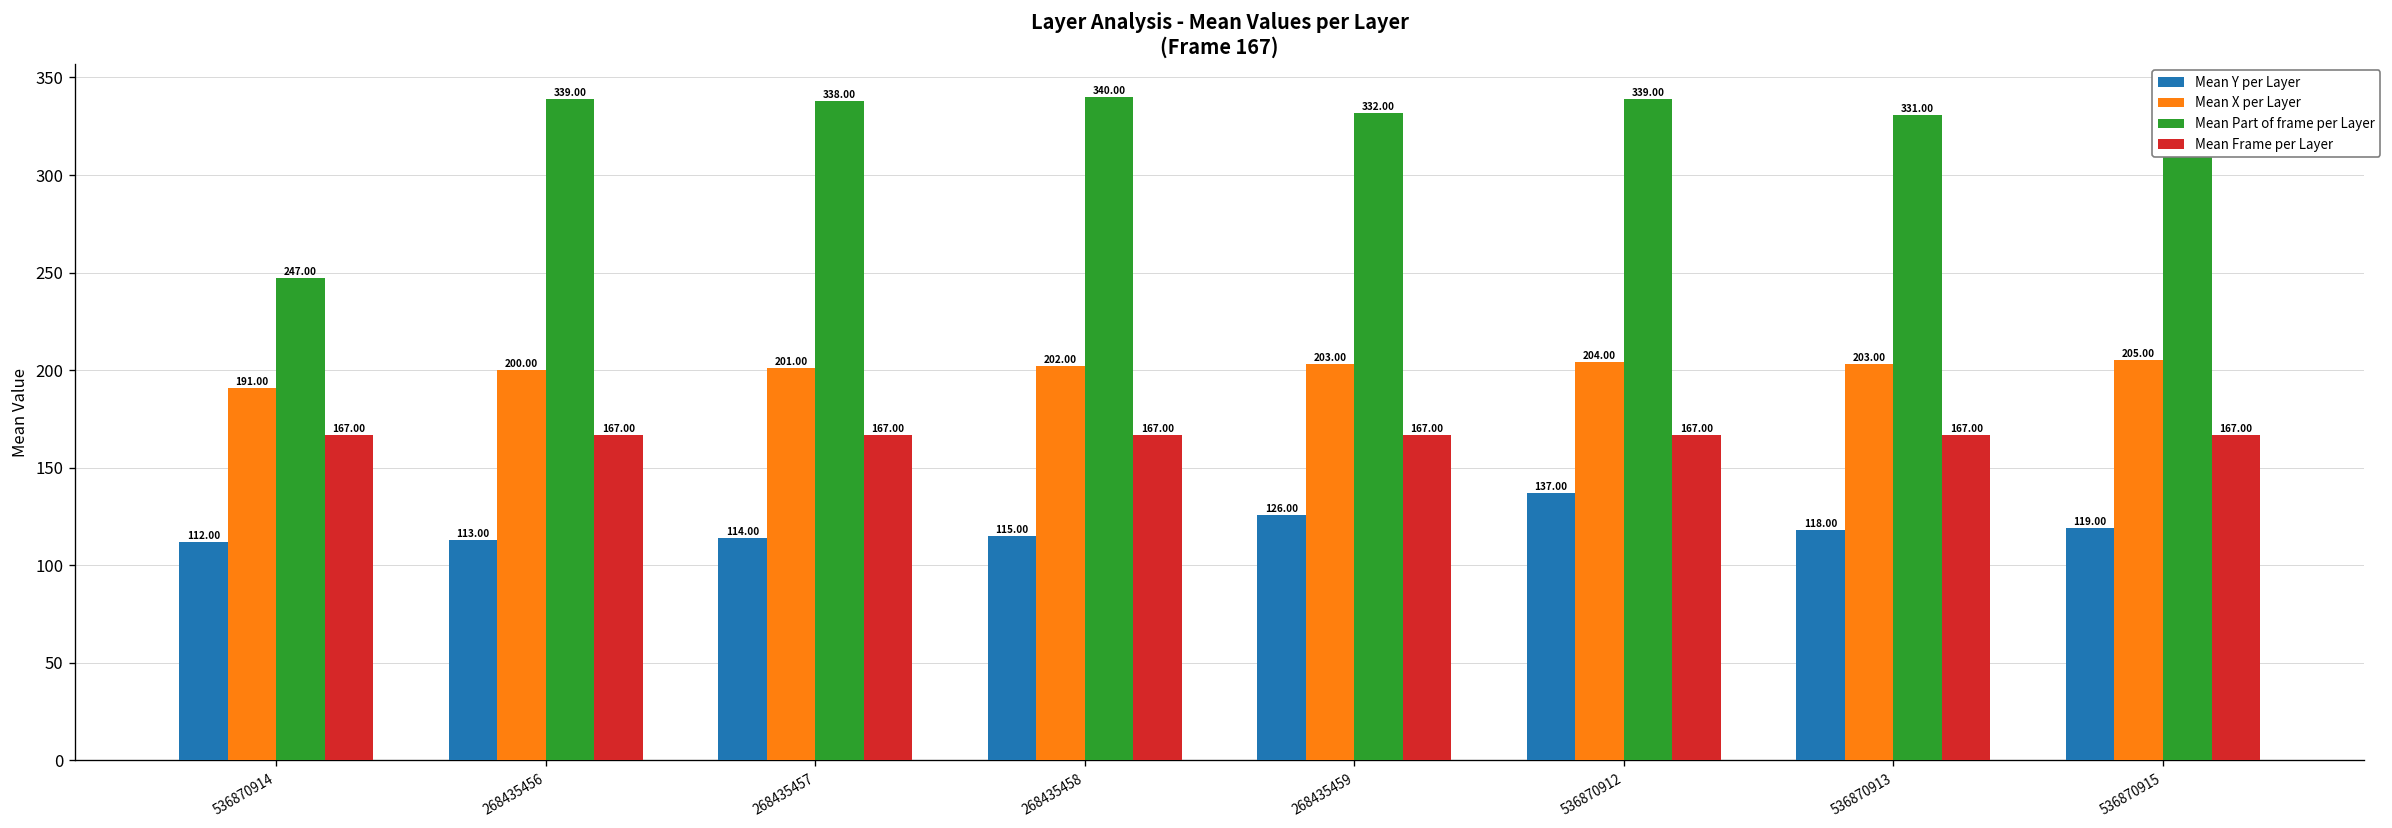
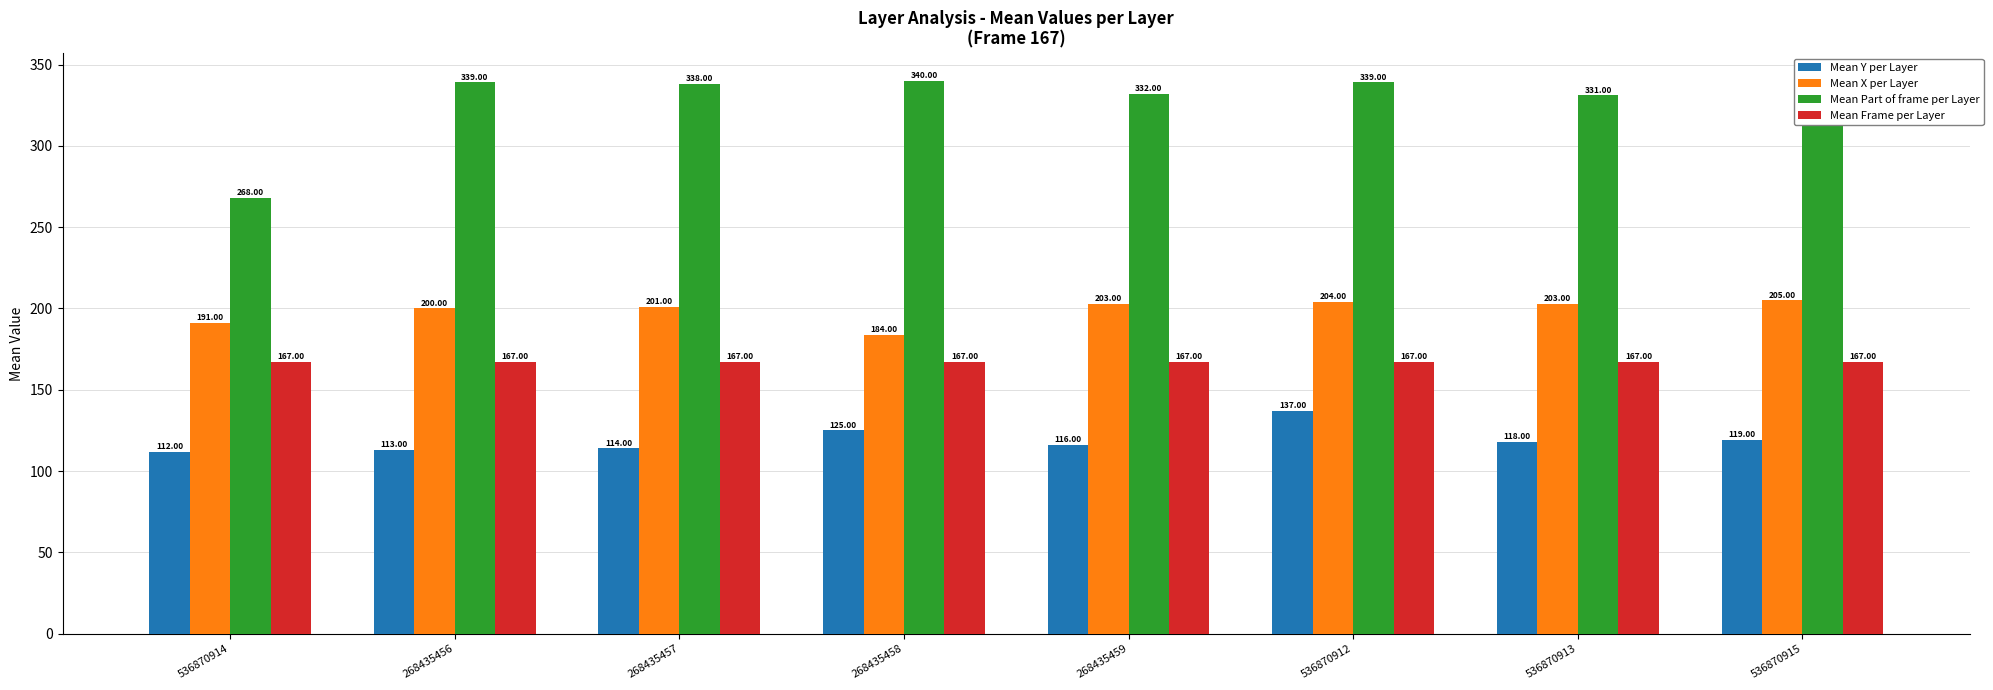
  {
    "Mean Y per Layer": {
      "536870914": 112.00,
      "268435456": 113.00,
      "268435457": 114.00,
-     "268435458": 115.00,
-     "268435459": 126.00,
+     "268435458": 125.00,
+     "268435459": 116.00,
      "536870912": 137.00,
      "536870913": 118.00,
      "536870915": 119.00
    },
    "Mean X per Layer": {
      "536870914": 191.00,
      "268435456": 200.00,
      "268435457": 201.00,
-     "268435458": 202.00,
+     "268435458": 184.00,
      "268435459": 203.00,
      "536870912": 204.00,
      "536870913": 203.00,
      "536870915": 205.00
    },
    "Mean Part of frame per Layer": {
-     "536870914": 247.00,
+     "536870914": 268.00,
      "268435456": 339.00,
      "268435457": 338.00,
      "268435458": 340.00,
      "268435459": 332.00,
      "536870912": 339.00,
      "536870913": 331.00
    },
    "Mean Frame per Layer": {
      "536870914": 167.00,
      "268435456": 167.00,
      "268435457": 167.00,
      "268435458": 167.00,
      "268435459": 167.00,
      "536870912": 167.00,
      "536870913": 167.00,
      "536870915": 167.00
    }
  }
